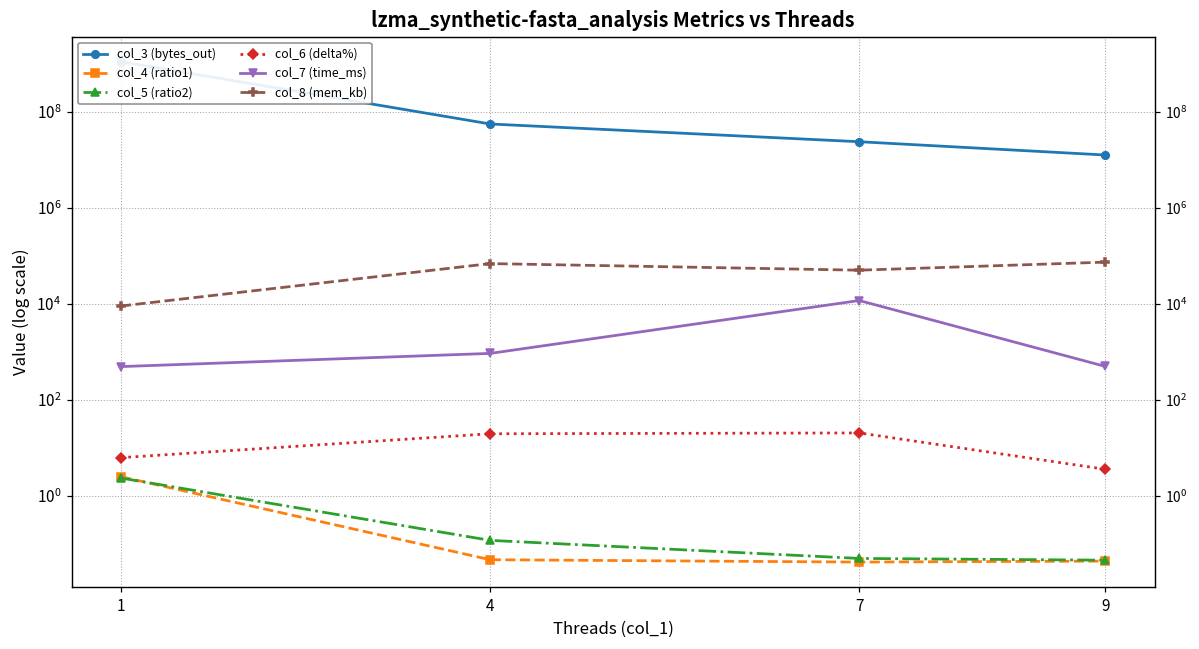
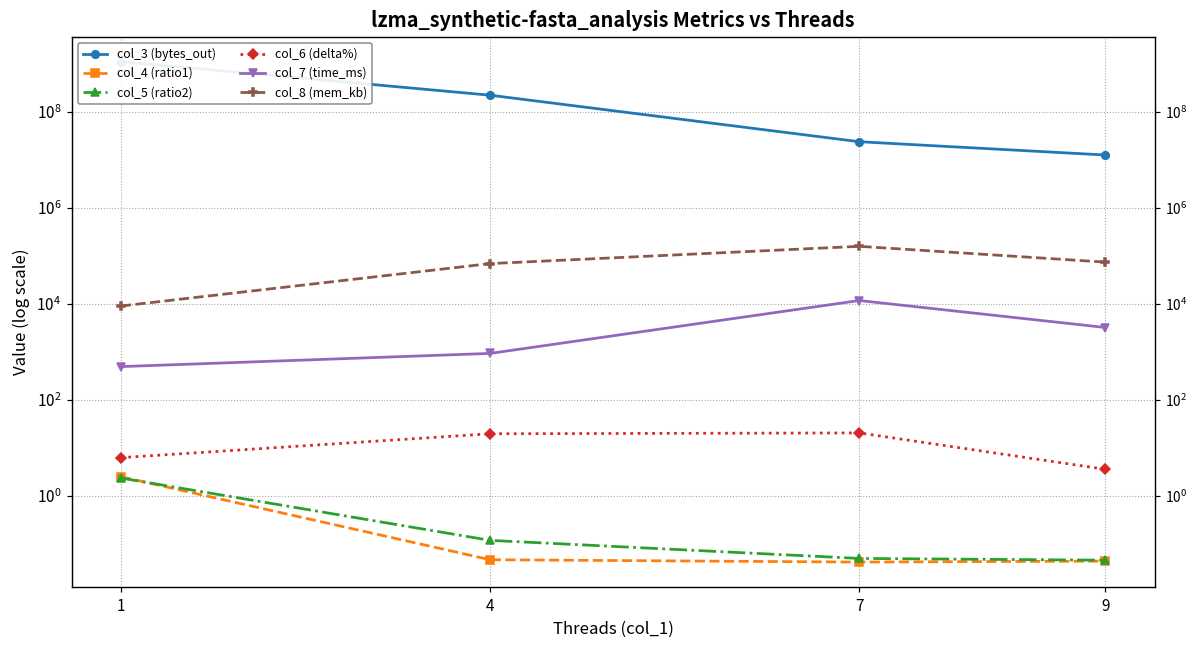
  {
    "col_3 (bytes_out)": {
-     "4": 60000000,
+     "4": 200000000,
      "7": 20000000,
      "9": 13000000
    },
    "col_4 (ratio1)": {
      "4": 0.05,
      "7": 0.04
    },
    "col_5 (ratio2)": {
      "4": 0.12,
      "7": 0.05
    },
    "col_6 (delta%)": {
      "1": 6,
      "4": 20,
      "7": 20,
      "9": 4
    },
    "col_7 (time_ms)": {
      "1": 500,
      "4": 900,
      "7": 12000,
-     "9": 500
+     "9": 3000
    },
    "col_8 (mem_kb)": {
      "1": 9000,
      "4": 70000,
-     "7": 50000,
+     "7": 160000,
      "9": 70000
    }
  }
